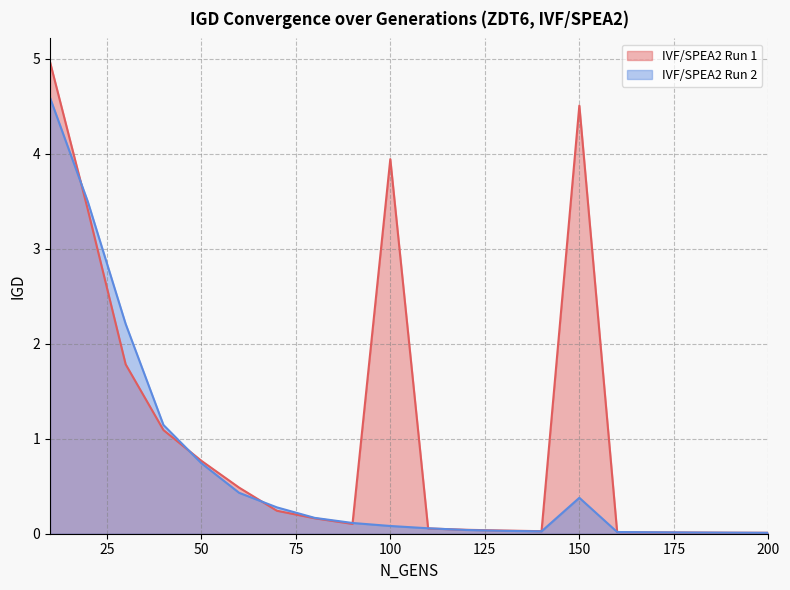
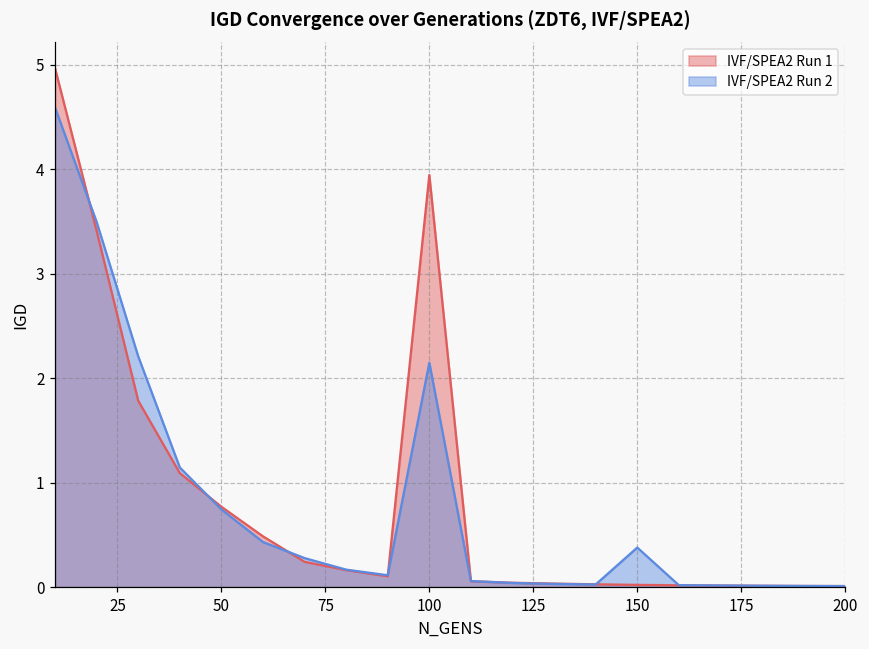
  {
    "IVF/SPEA2 Run 1": {
      "100": 3.9,
-     "150": 4.5
+     "150": 0.0
    },
    "IVF/SPEA2 Run 2": {
-     "100": 0.1,
+     "100": 2.1,
      "150": 0.4
    }
  }
